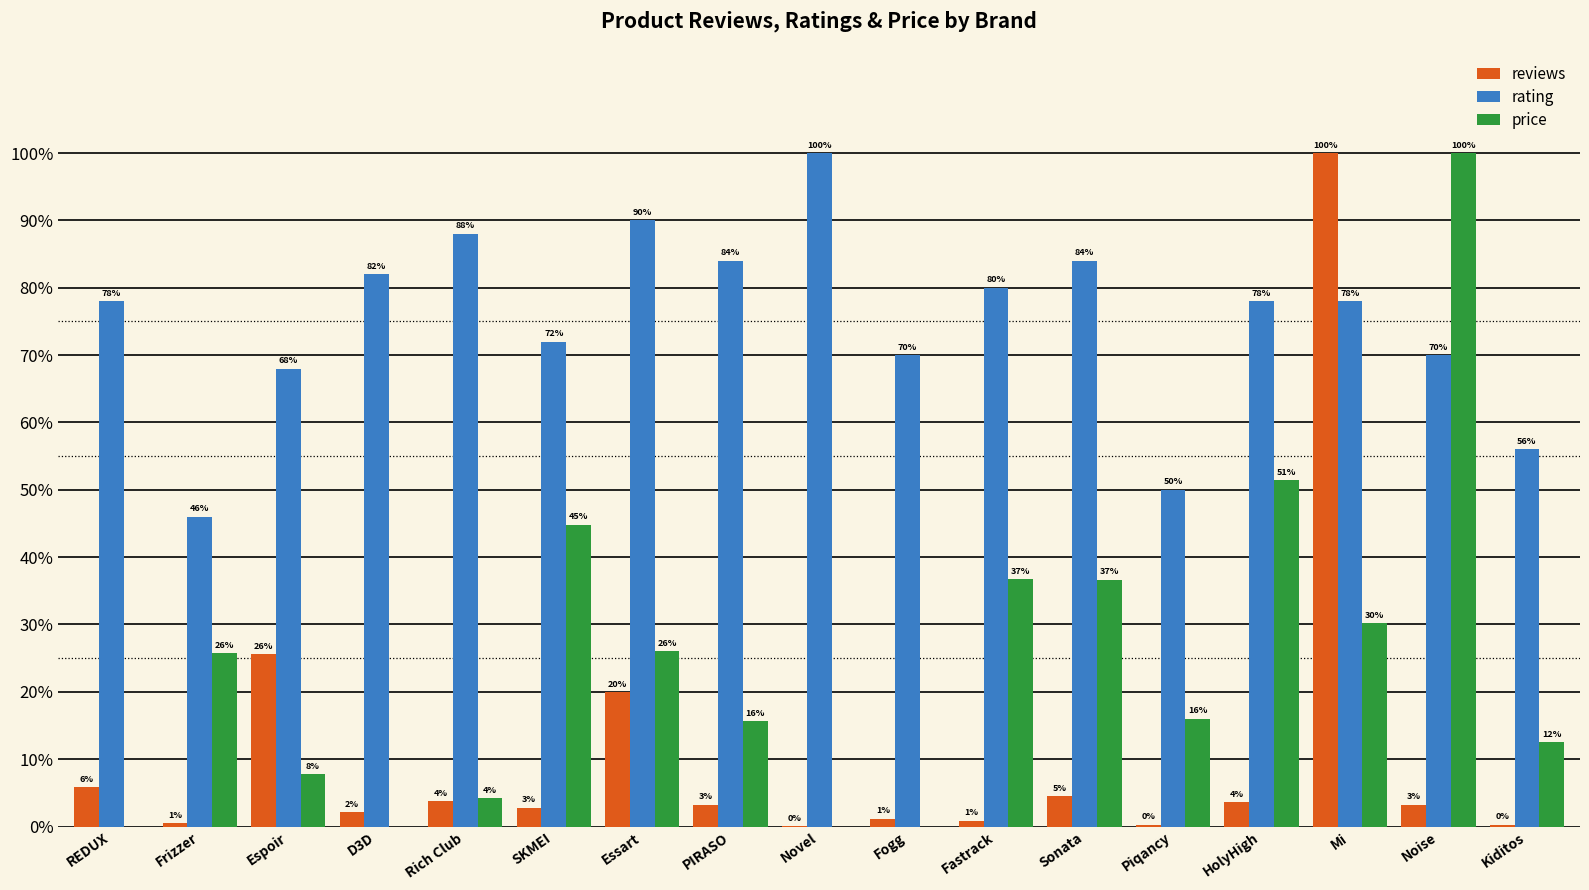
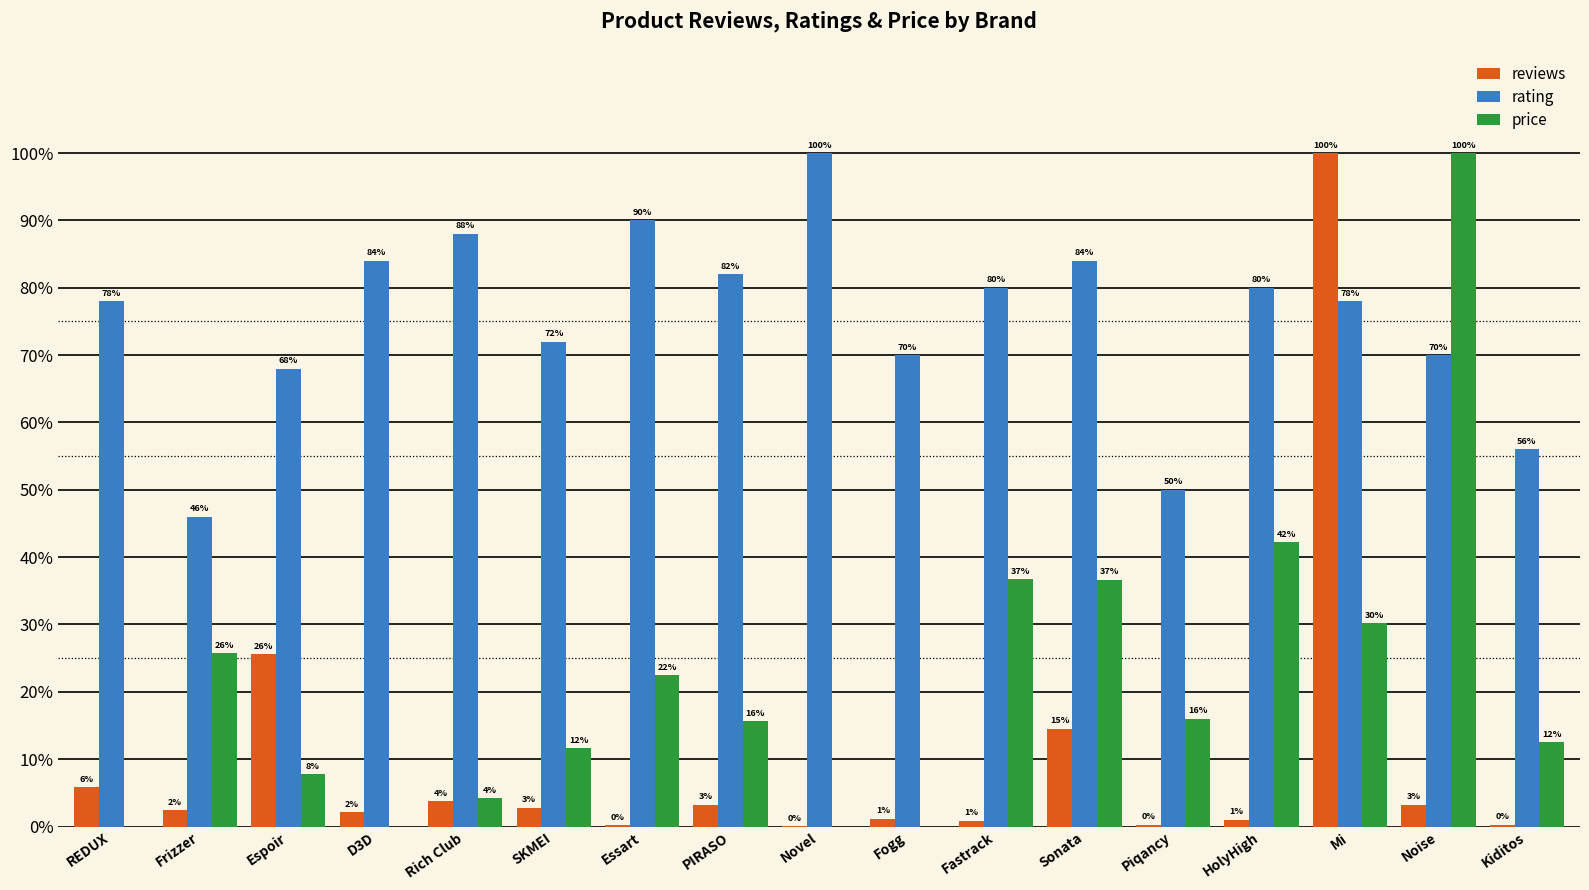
  {
    "reviews": {
      "REDUX": "6%",
-     "Frizzer": "1%",
+     "Frizzer": "2%",
      "Espoir": "26%",
      "D3D": "2%",
      "Rich Club": "4%",
      "SKMEI": "3%",
-     "Essart": "20%",
+     "Essart": "0%",
      "PIRASO": "3%",
      "Novel": "0%",
      "Fogg": "1%",
      "Fastrack": "1%",
-     "Sonata": "5%",
+     "Sonata": "15%",
      "Piqancy": "0%",
-     "HolyHigh": "4%",
+     "HolyHigh": "1%",
      "Mi": "100%",
      "Noise": "3%",
      "Kiditos": "0%"
    },
    "rating": {
      "REDUX": "78%",
      "Frizzer": "46%",
      "Espoir": "68%",
-     "D3D": "82%",
+     "D3D": "84%",
      "Rich Club": "88%",
      "SKMEI": "72%",
      "Essart": "90%",
-     "PIRASO": "84%",
+     "PIRASO": "82%",
      "Novel": "100%",
      "Fogg": "70%",
      "Fastrack": "80%",
      "Sonata": "84%",
      "Piqancy": "50%",
-     "HolyHigh": "78%",
+     "HolyHigh": "80%",
      "Mi": "78%",
      "Noise": "70%",
      "Kiditos": "56%"
    },
    "price": {
      "Frizzer": "26%",
      "Espoir": "8%",
      "Rich Club": "4%",
-     "SKMEI": "45%",
-     "Essart": "26%",
+     "SKMEI": "12%",
+     "Essart": "22%",
      "PIRASO": "16%",
      "Fastrack": "37%",
      "Sonata": "37%",
      "Piqancy": "16%",
-     "HolyHigh": "51%",
+     "HolyHigh": "42%",
      "Mi": "30%",
      "Noise": "100%",
      "Kiditos": "12%"
    }
  }
